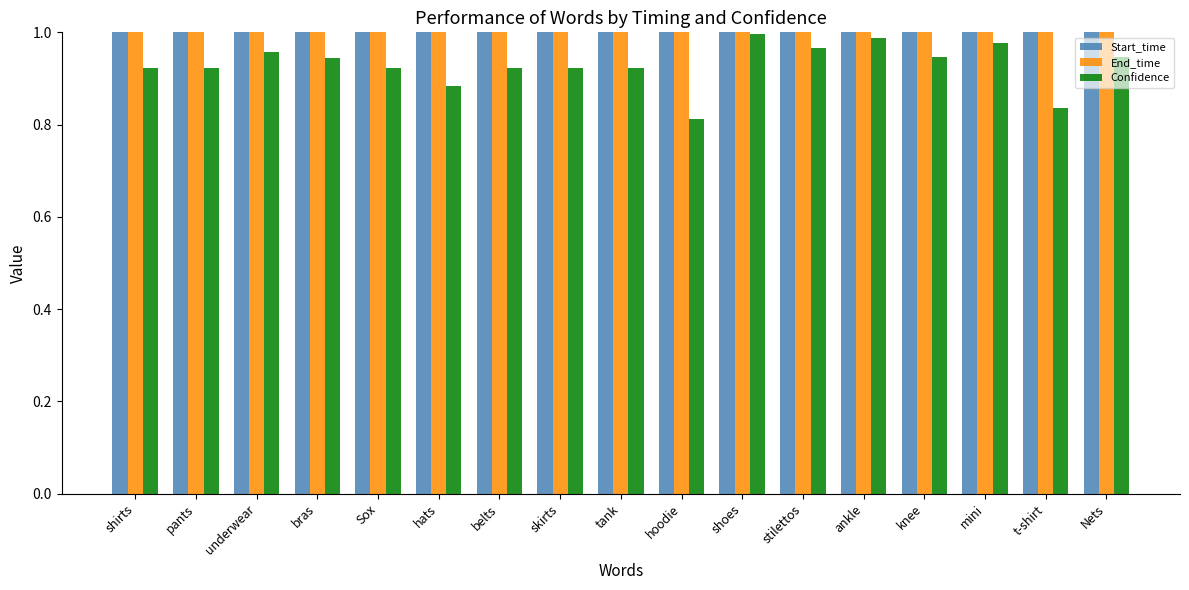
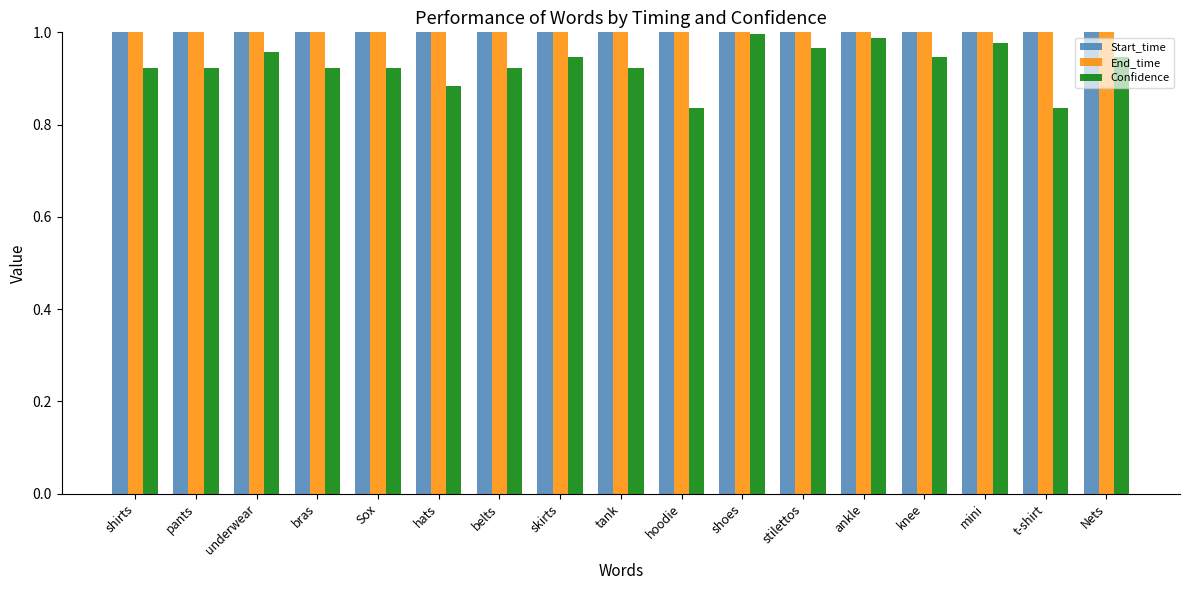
  {
    "Start_time": {
      "shirts": 1.00
    },
    "Confidence": {
      "shirts": 0.92,
      "pants": 0.92,
      "underwear": 0.96,
-     "bras": 0.95,
+     "bras": 0.92,
      "Sox": 0.92,
      "hats": 0.88,
      "belts": 0.92,
-     "skirts": 0.92,
+     "skirts": 0.95,
      "tank": 0.92,
-     "hoodie": 0.81,
+     "hoodie": 0.84,
      "shoes": 1.00,
      "stilettos": 0.97,
      "ankle": 0.99,
      "knee": 0.95,
      "mini": 0.98,
      "t-shirt": 0.84
    }
  }
